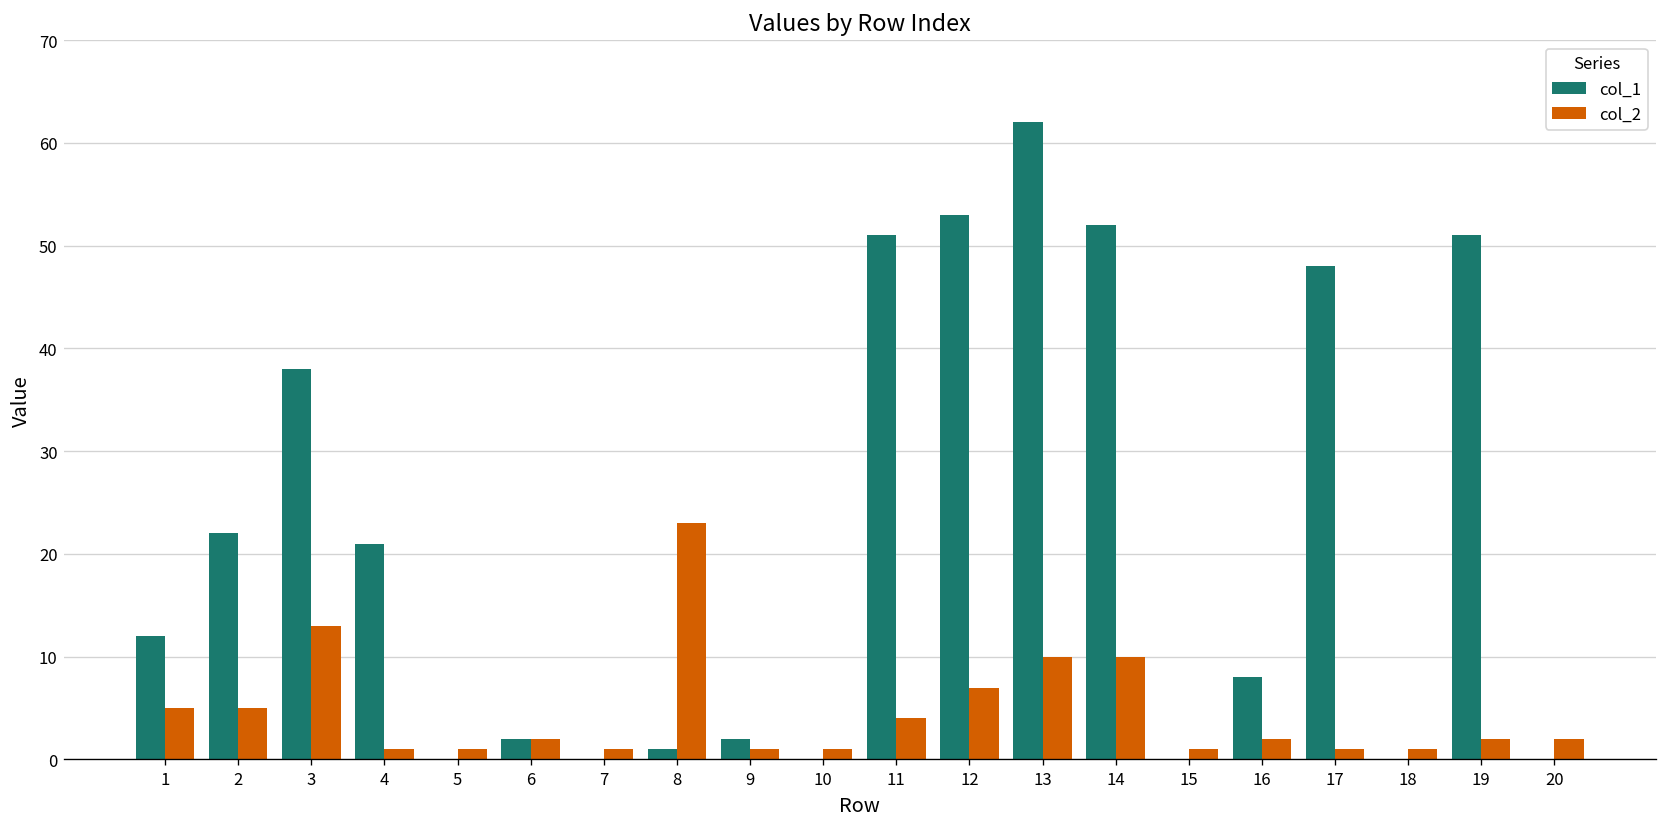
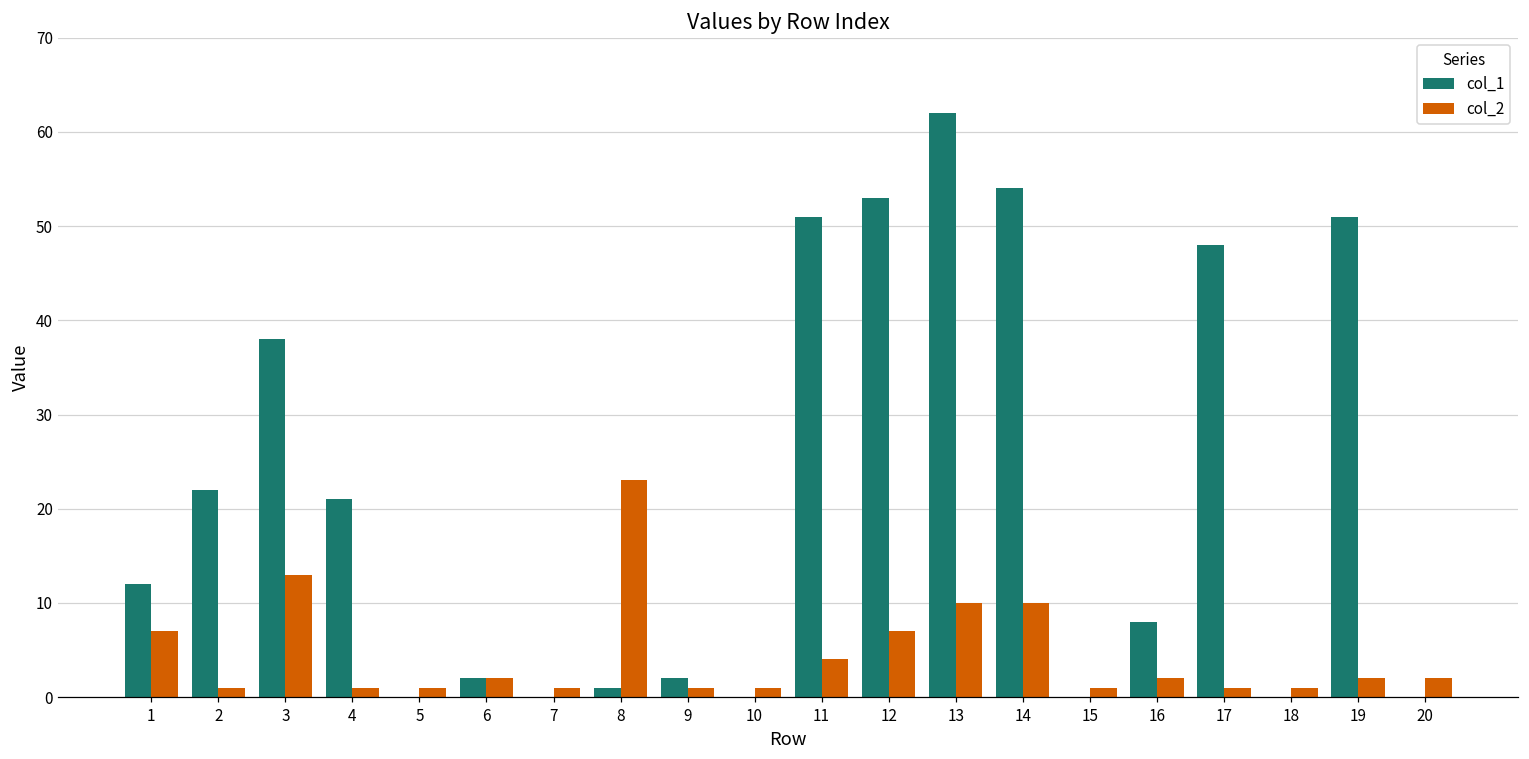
  {
    "col_1": {
      "1": 12,
      "2": 22,
      "3": 38,
      "4": 21,
      "5": 0,
      "6": 2,
      "7": 0,
      "8": 1,
      "9": 2,
      "10": 0,
      "11": 51,
      "12": 53,
      "13": 62,
-     "14": 52,
+     "14": 54,
      "15": 0,
      "16": 8,
      "17": 48,
      "18": 0,
      "19": 51,
      "20": 0
    },
    "col_2": {
-     "1": 5,
-     "2": 5,
+     "1": 7,
+     "2": 1,
      "3": 13,
      "4": 1,
      "5": 1,
      "6": 2,
      "7": 1,
      "8": 23,
      "9": 1,
      "10": 1,
      "11": 4,
      "12": 7,
      "13": 10,
      "14": 10,
      "15": 1,
      "16": 2,
      "17": 1,
      "18": 1,
      "19": 2,
      "20": 2
    }
  }
